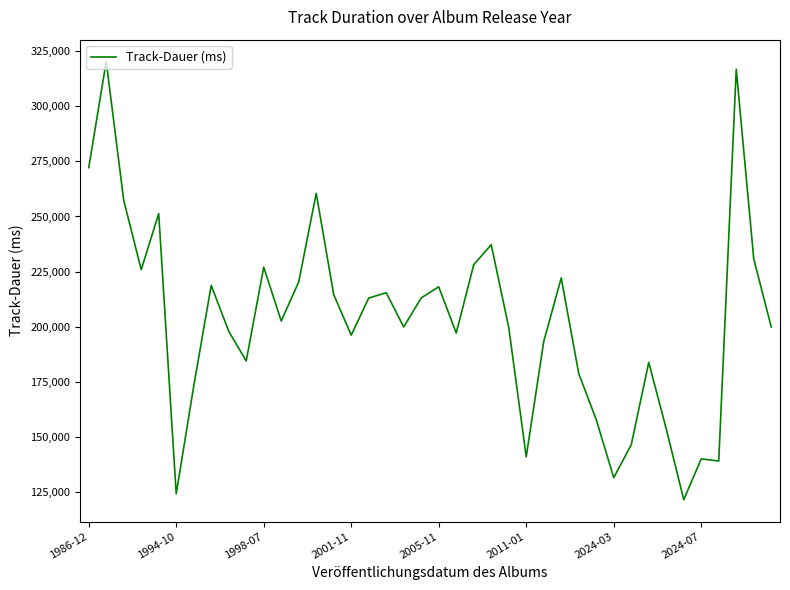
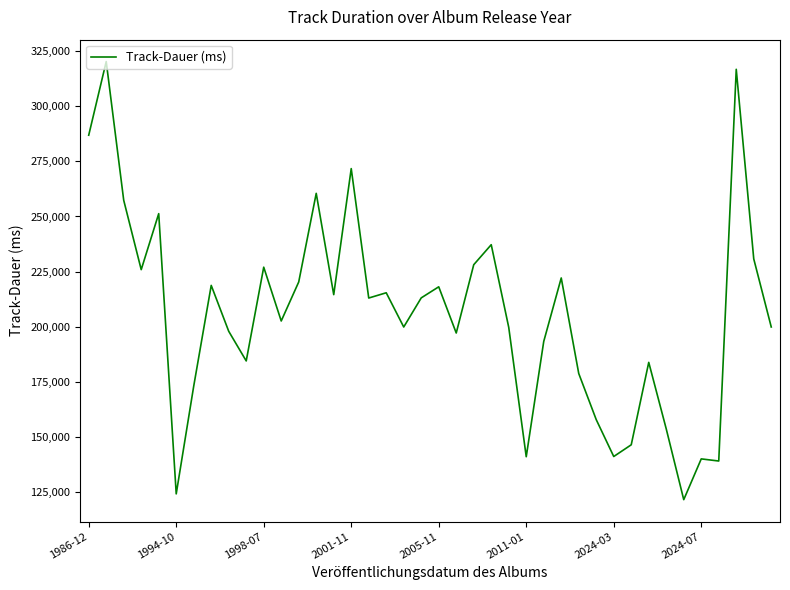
  {
-   "1986-12": "272,000",
+   "1986-12": "287,000",
    "1994-10": "124,000",
    "1998-07": "227,000",
-   "2001-11": "196,000",
+   "2001-11": "272,000",
    "2005-11": "218,000",
    "2011-01": "141,000",
-   "2024-03": "131,000",
+   "2024-03": "141,000",
    "2024-07": "140,000"
  }
